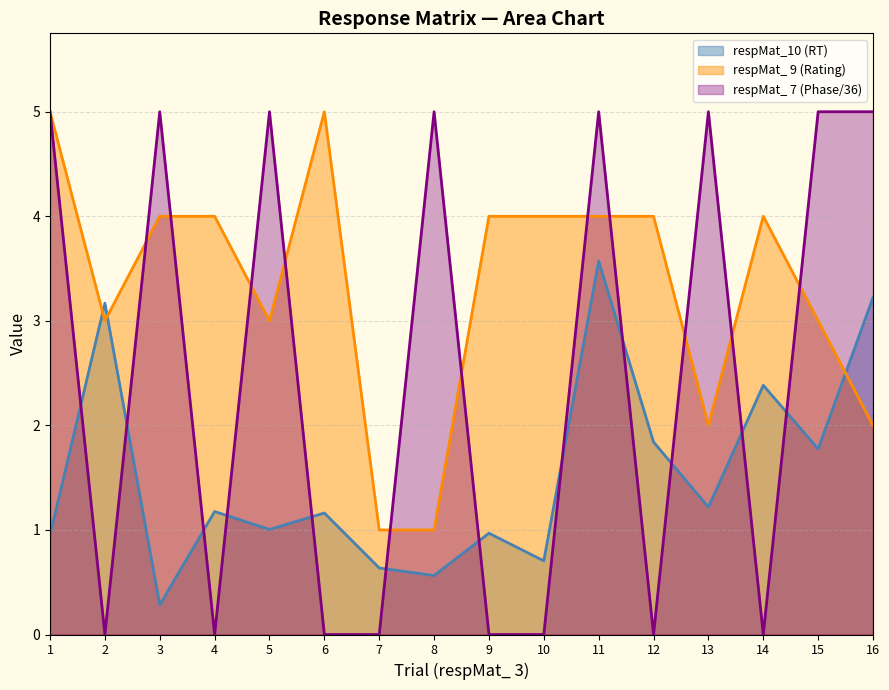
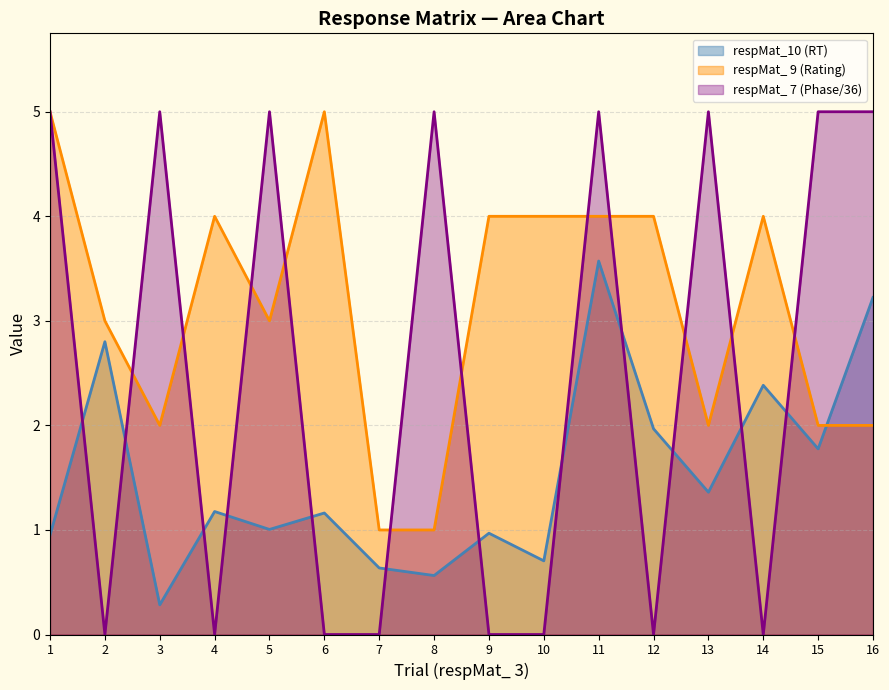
  {
    "respMat_10 (RT)": {
      "1": 0.95,
-     "2": 3.17,
+     "2": 2.80,
      "3": 0.28,
      "4": 1.18,
      "5": 1.01,
      "6": 1.16,
      "7": 0.64,
      "8": 0.56,
      "9": 0.97,
      "10": 0.70,
      "11": 3.57,
-     "12": 1.84,
-     "13": 1.22,
+     "12": 1.97,
+     "13": 1.36,
      "14": 2.38,
      "15": 1.78,
      "16": 3.22
    },
    "respMat_ 9 (Rating)": {
      "2": 3,
-     "3": 4,
+     "3": 2,
      "4": 4,
      "5": 3,
      "6": 5,
      "7": 1,
      "8": 1,
      "9": 4,
      "10": 4,
      "11": 4,
      "12": 4,
      "13": 2,
      "14": 4,
-     "15": 3,
+     "15": 2,
      "16": 2
    },
    "respMat_ 7 (Phase/36)": {
      "2": 0.00,
      "3": 5.00,
      "4": 0.00,
      "5": 5.00,
      "6": 0.00,
      "7": 0.00,
      "8": 5.00,
      "9": 0.00,
      "10": 0.00,
      "11": 5.00,
      "12": 0.00,
      "13": 5.00,
      "14": 0.00,
      "15": 5.00,
      "16": 5.00
    }
  }
